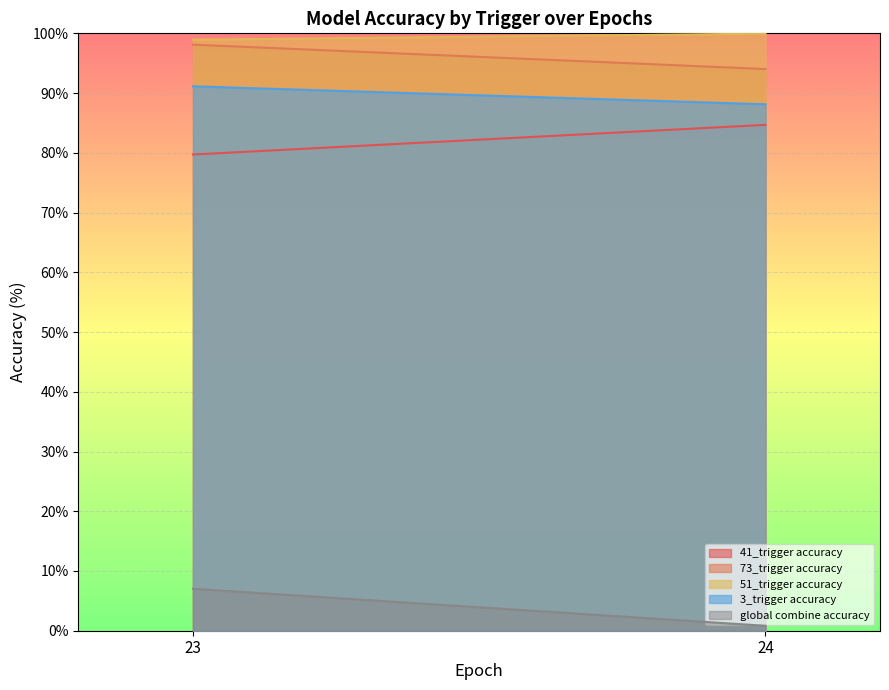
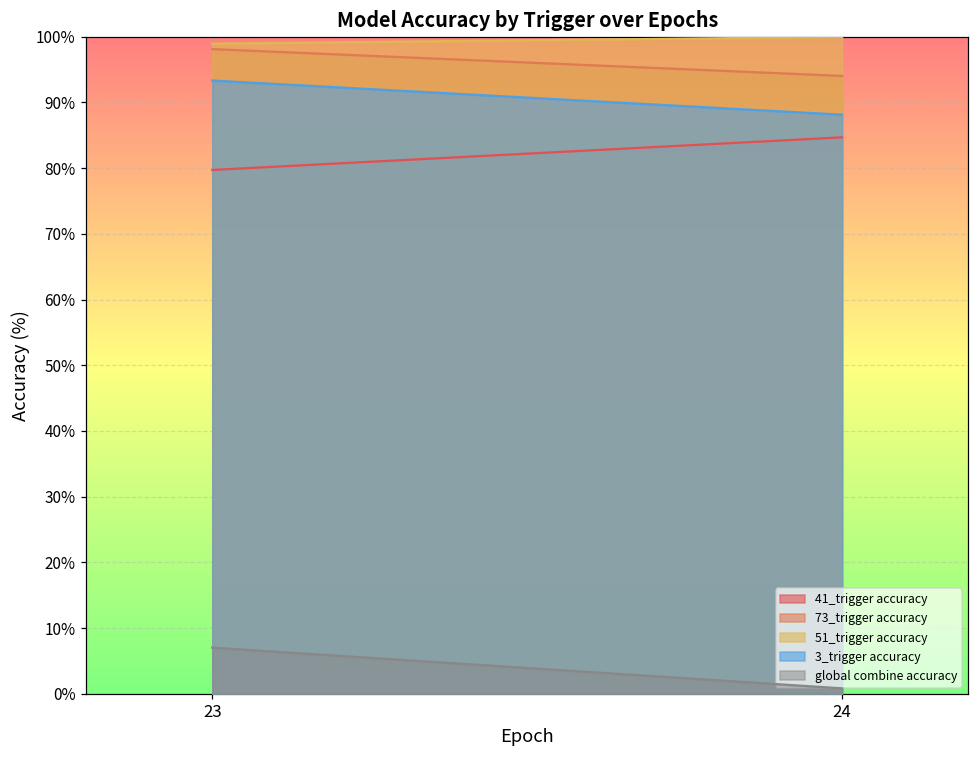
  {
    "3_trigger accuracy": {
-     "23": "91%",
+     "23": "93%",
      "24": "88%"
    },
    "global combine accuracy": {
      "23": "7%",
      "24": "1%"
    }
  }
